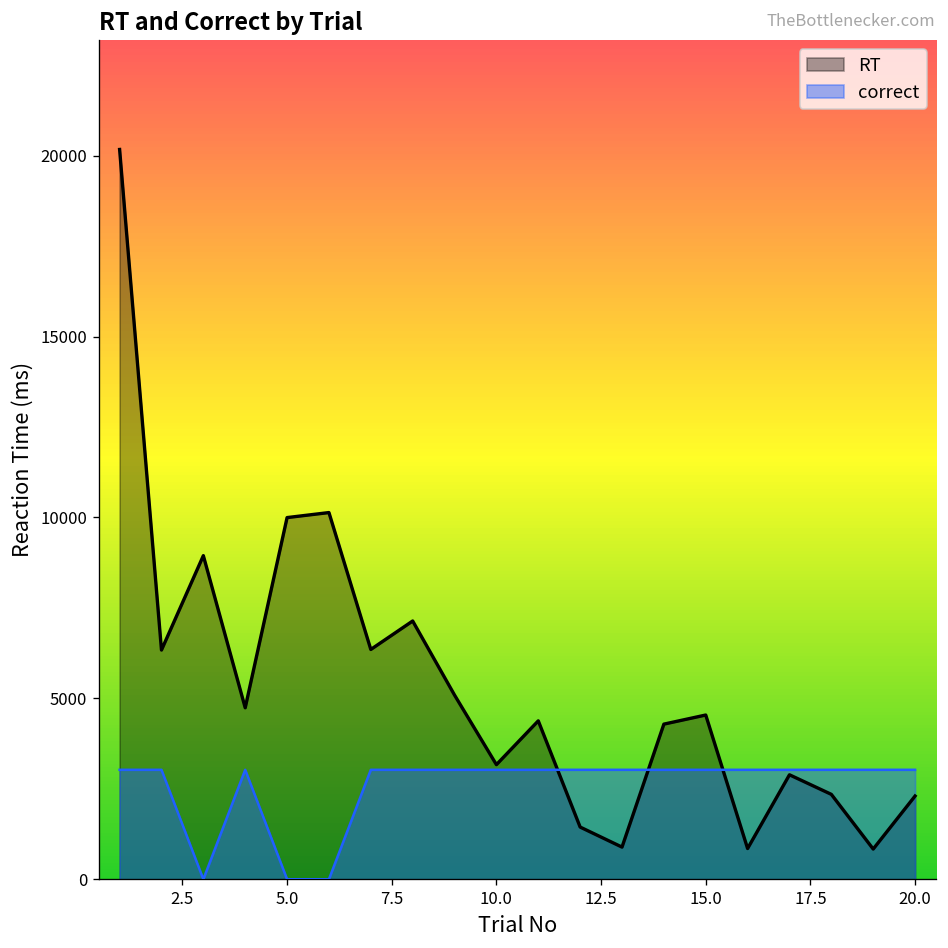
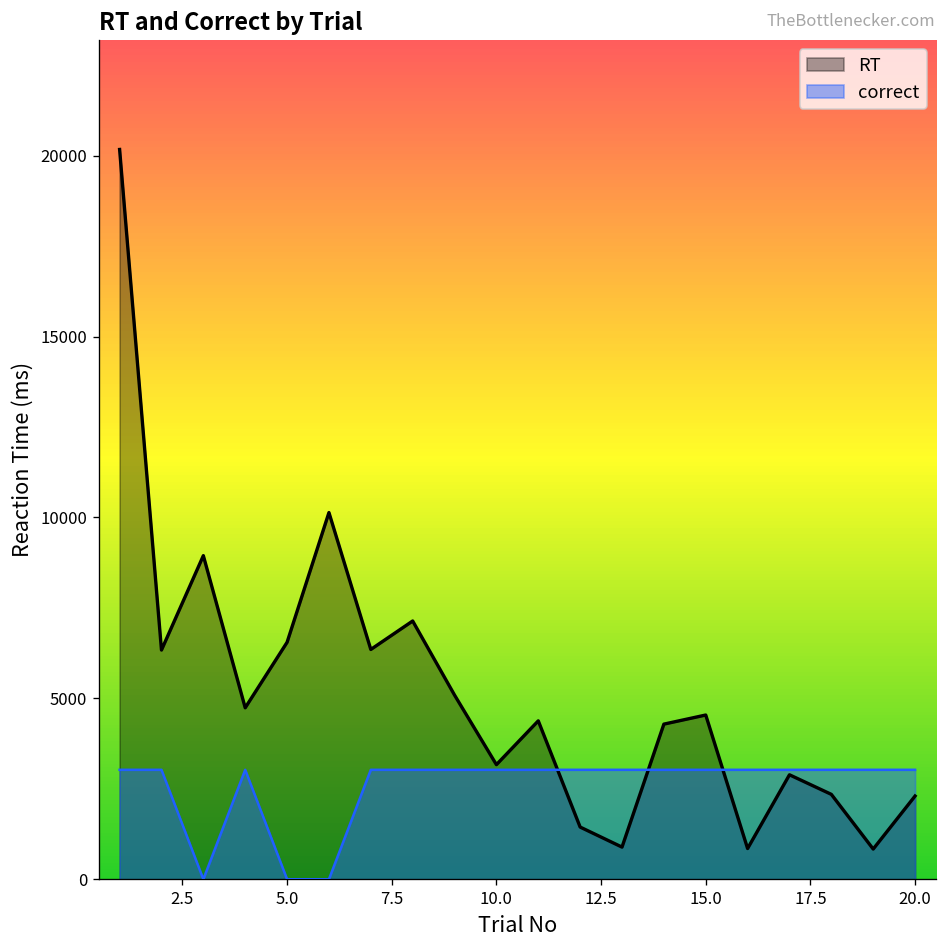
  {
    "RT": {
-     "5.0": 10000,
+     "5.0": 6600,
      "10.0": 3200,
      "15.0": 4500,
      "20.0": 2300
    },
    "correct": {
      "5.0": 0,
      "10.0": 3000,
      "15.0": 3000,
      "20.0": 3000
    }
  }
